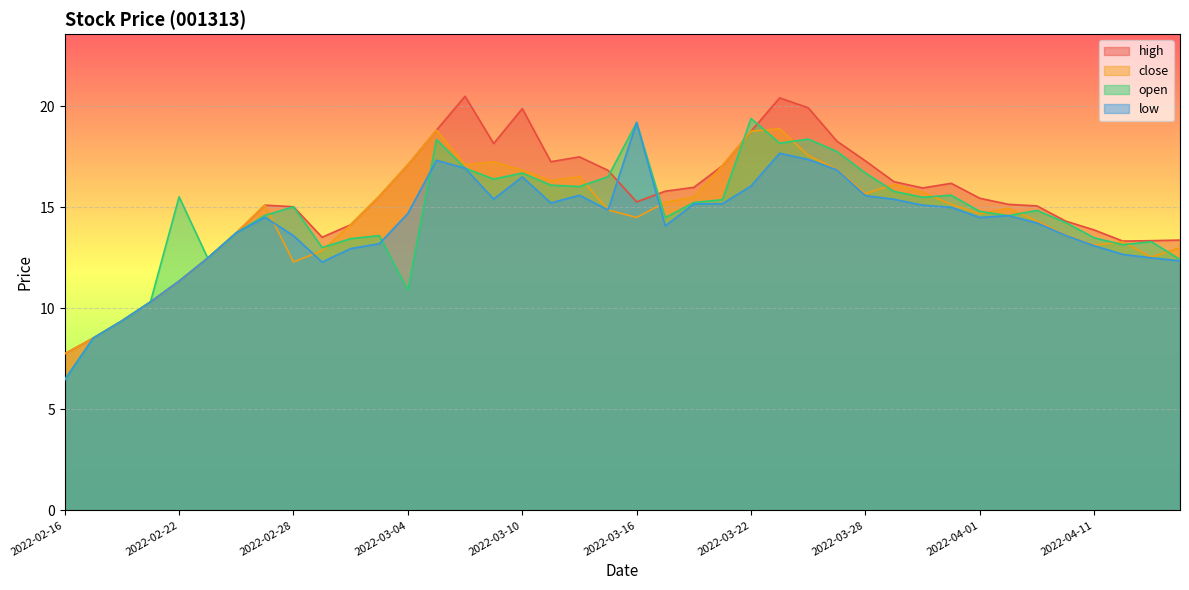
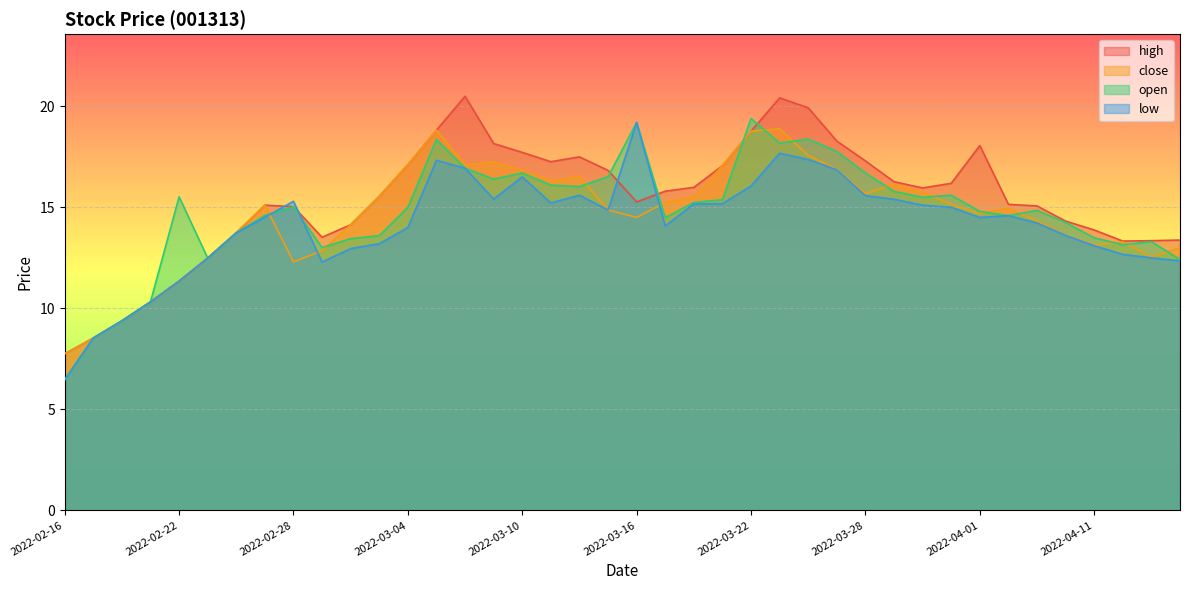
  {
    "high": {
-     "2022-03-10": 19.9,
+     "2022-03-10": 17.7,
      "2022-03-16": 15.3,
      "2022-03-28": 17.3,
-     "2022-04-01": 15.5,
+     "2022-04-01": 18.1,
      "2022-04-11": 13.9
    },
    "close": {
      "2022-02-28": 12.3,
      "2022-03-10": 16.8,
      "2022-03-16": 14.5
    },
    "open": {
      "2022-02-22": 15.5,
-     "2022-03-04": 10.9,
+     "2022-03-04": 15.0,
      "2022-03-10": 16.7,
      "2022-03-22": 19.4,
      "2022-03-28": 16.7,
      "2022-04-11": 13.5
    },
    "low": {
-     "2022-02-28": 13.6,
-     "2022-03-04": 14.7,
+     "2022-02-28": 15.3,
+     "2022-03-04": 14.0,
      "2022-03-10": 16.5,
      "2022-03-22": 16.1,
      "2022-04-01": 14.5
    }
  }
